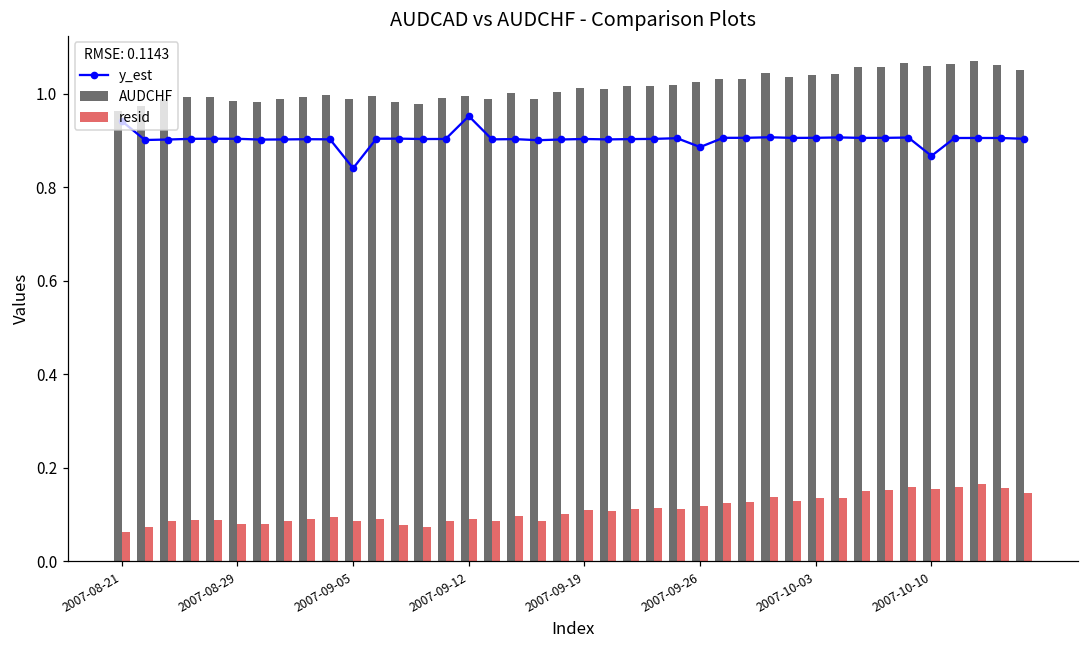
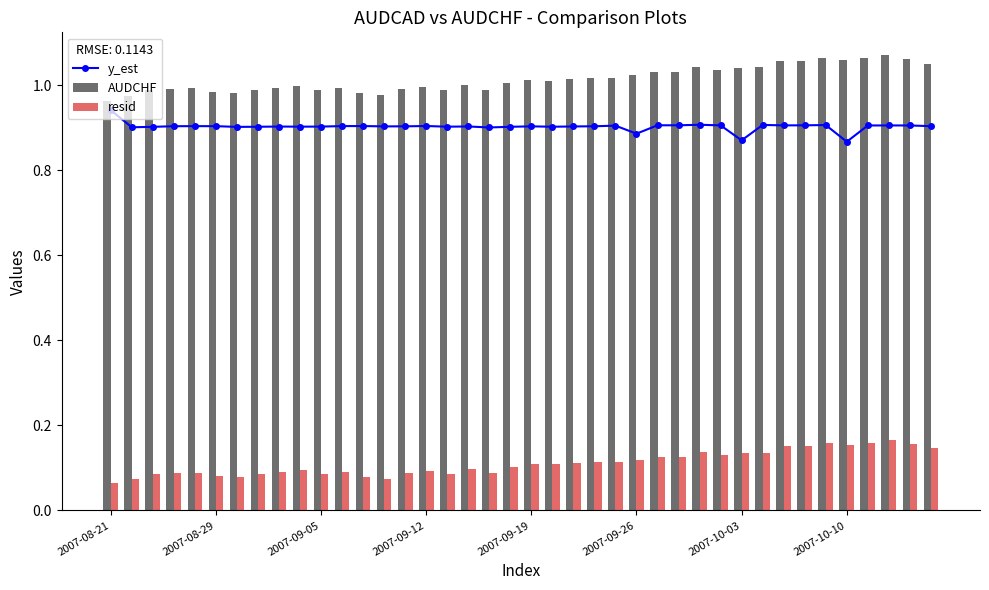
  {
    "y_est": {
      "2007-08-29": 0.90,
-     "2007-09-05": 0.84,
-     "2007-09-12": 0.95,
+     "2007-09-05": 0.90,
+     "2007-09-12": 0.90,
      "2007-09-19": 0.90,
      "2007-09-26": 0.89,
-     "2007-10-03": 0.91,
+     "2007-10-03": 0.87,
      "2007-10-10": 0.87
    }
  }
